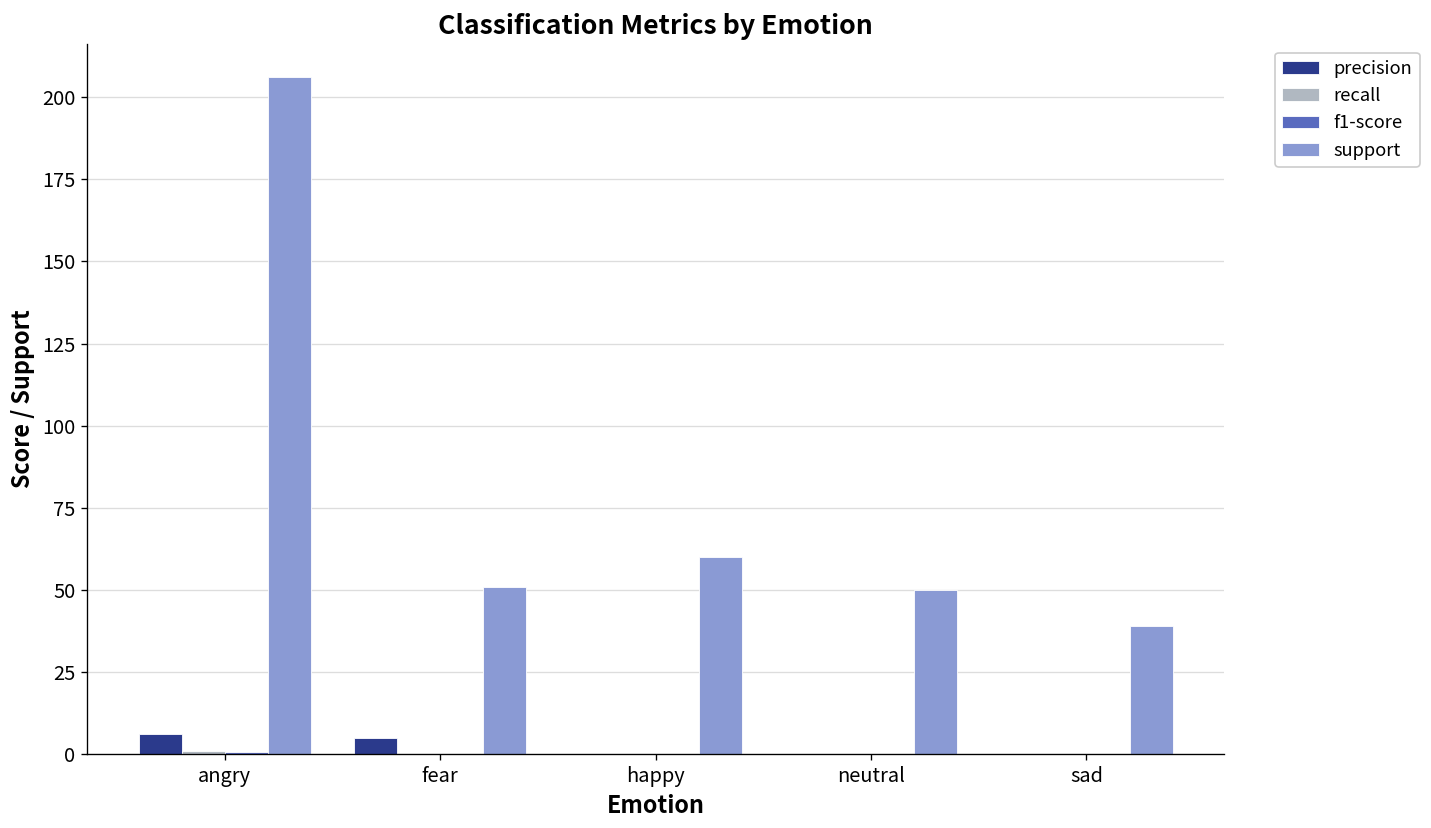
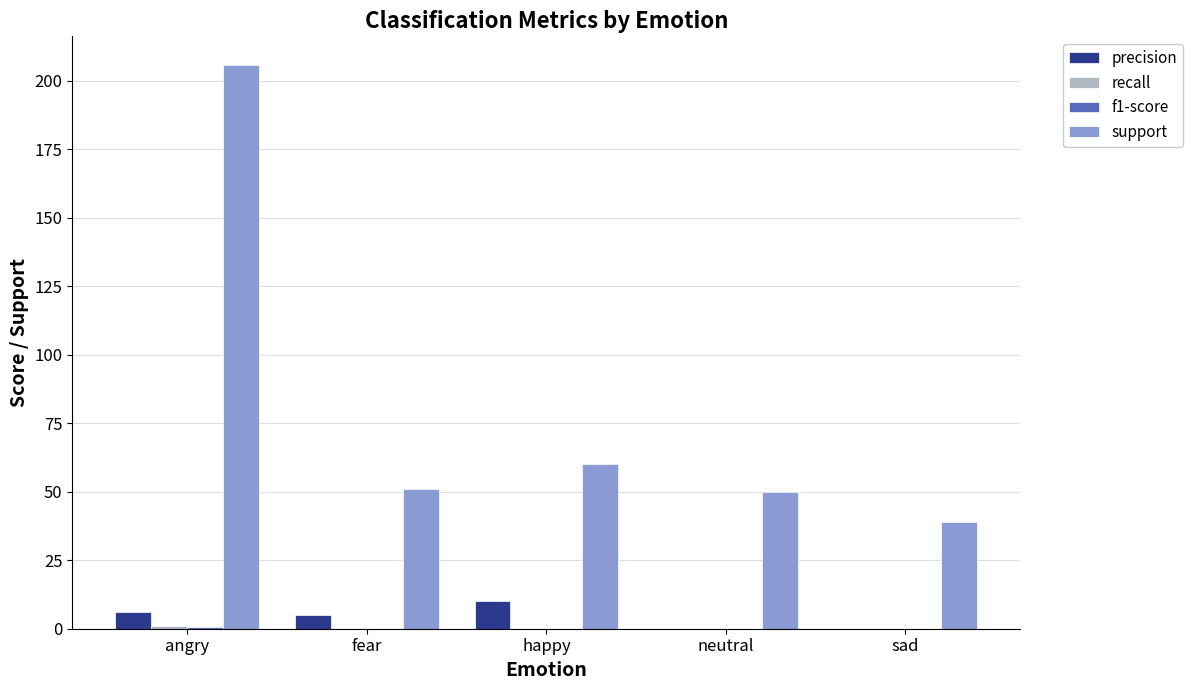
  {
    "precision": {
      "angry": 6,
      "fear": 5,
-     "happy": 0,
+     "happy": 10,
      "neutral": 0,
      "sad": 0
    },
    "f1-score": {
      "fear": 0,
      "happy": 0,
      "neutral": 0,
      "sad": 0
    }
  }
